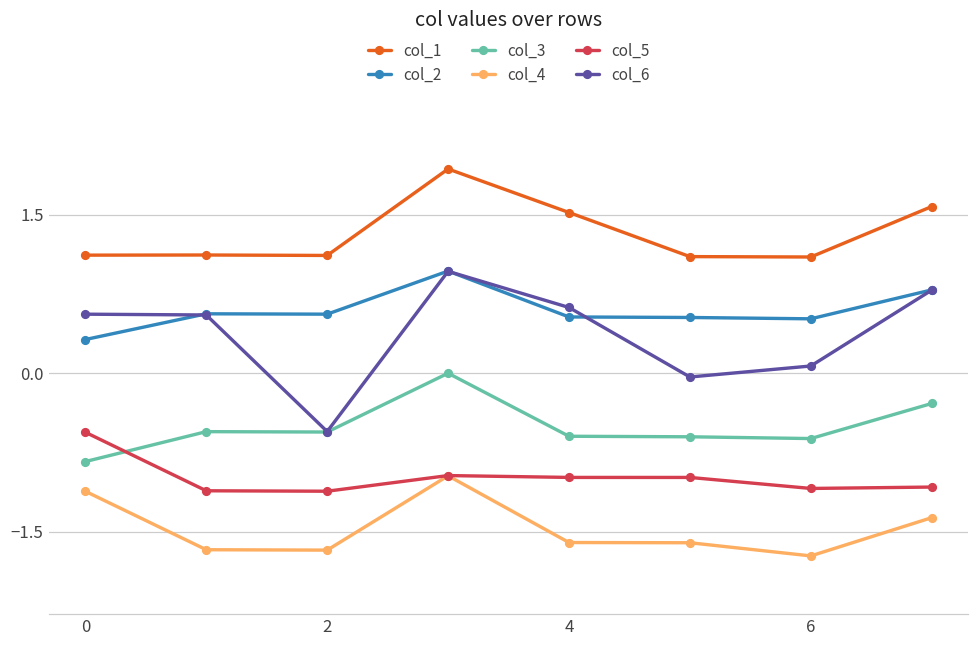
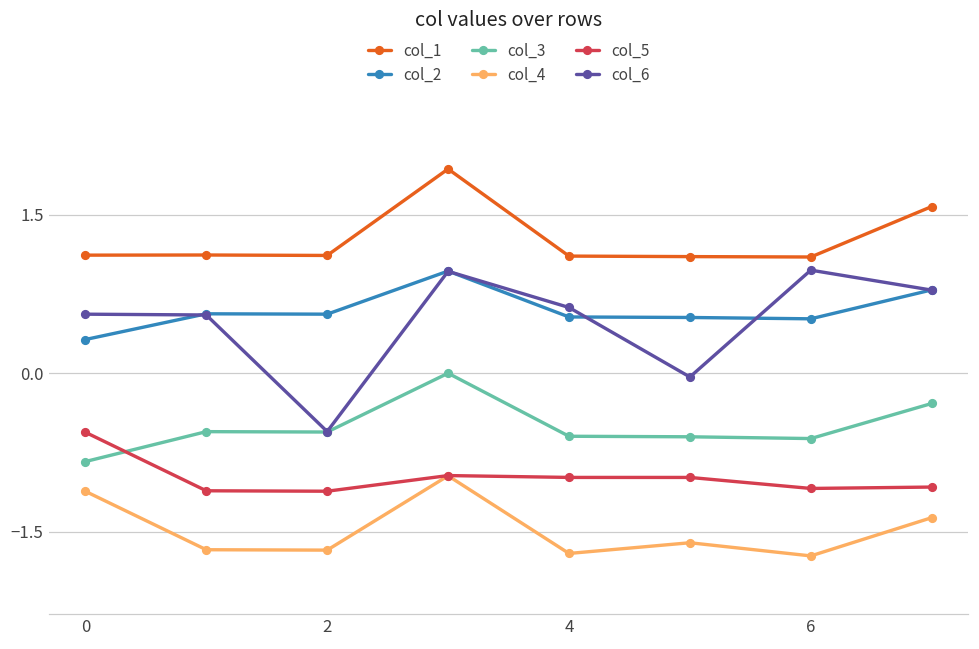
  {
    "col_1": {
      "0": 1.1,
      "2": 1.1,
-     "4": 1.5,
+     "4": 1.1,
      "6": 1.1
    },
    "col_2": {
      "0": 0.3,
      "2": 0.6,
      "4": 0.5,
      "6": 0.5
    },
    "col_3": {
      "0": -0.8,
      "4": -0.6,
      "6": -0.6
    },
    "col_4": {
      "0": -1.1,
      "2": -1.7,
-     "4": -1.6,
+     "4": -1.7,
      "6": -1.7
    },
    "col_5": {
      "0": -0.6,
      "2": -1.1,
      "4": -1.0,
      "6": -1.1
    },
    "col_6": {
      "0": 0.6,
      "4": 0.6,
-     "6": 0.1
+     "6": 1.0
    }
  }
